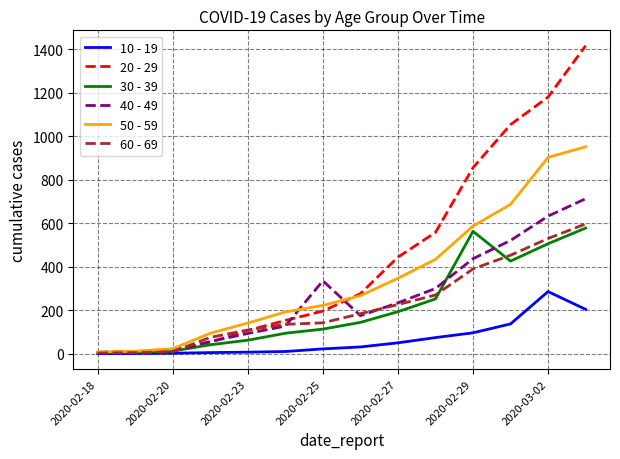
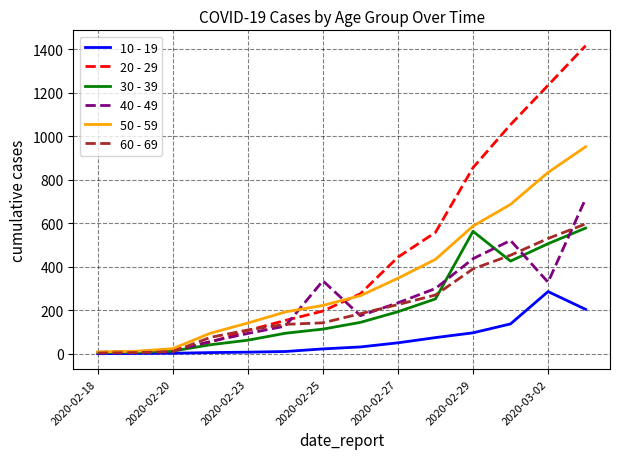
  {
    "10 - 19": {
      "2020-02-23": 10,
      "2020-02-25": 20,
      "2020-02-27": 50,
      "2020-02-29": 100,
      "2020-03-02": 290
    },
    "20 - 29": {
      "2020-02-25": 200,
      "2020-02-27": 440,
      "2020-02-29": 860,
-     "2020-03-02": 1180
+     "2020-03-02": 1240
    },
    "30 - 39": {
      "2020-02-23": 60,
      "2020-02-25": 110,
      "2020-02-27": 190,
      "2020-02-29": 560,
      "2020-03-02": 510
    },
    "40 - 49": {
      "2020-02-23": 90,
      "2020-02-25": 340,
      "2020-02-29": 440,
-     "2020-03-02": 630
+     "2020-03-02": 330
    },
    "50 - 59": {
      "2020-02-23": 140,
      "2020-02-25": 220,
      "2020-02-27": 350,
      "2020-02-29": 590,
-     "2020-03-02": 900
+     "2020-03-02": 830
    },
    "60 - 69": {
      "2020-02-25": 140,
      "2020-02-29": 390,
      "2020-03-02": 530
    }
  }
